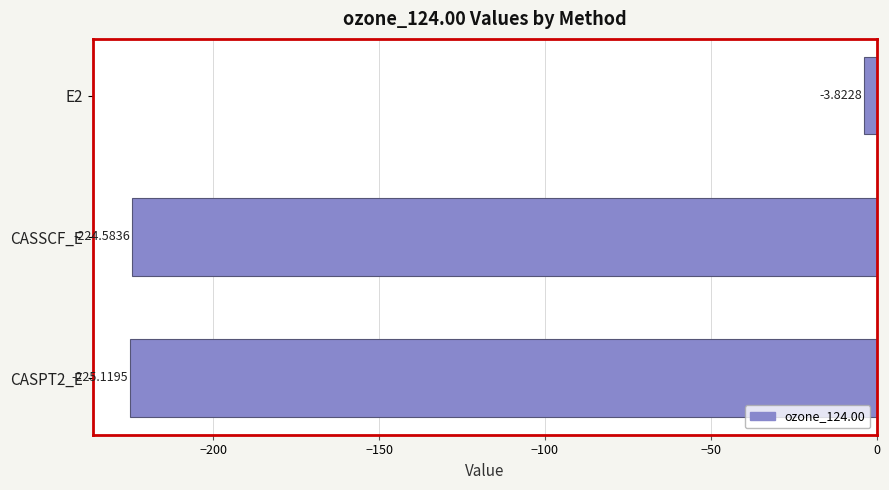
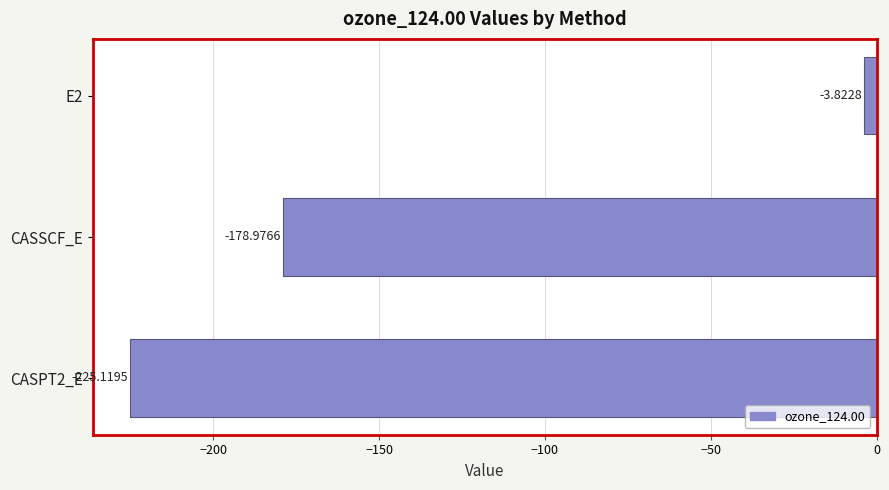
  {
    "E2": -3.8228,
-   "CASSCF_E": -224.5836,
+   "CASSCF_E": -178.9766,
    "CASPT2_E": -225.1195
  }
